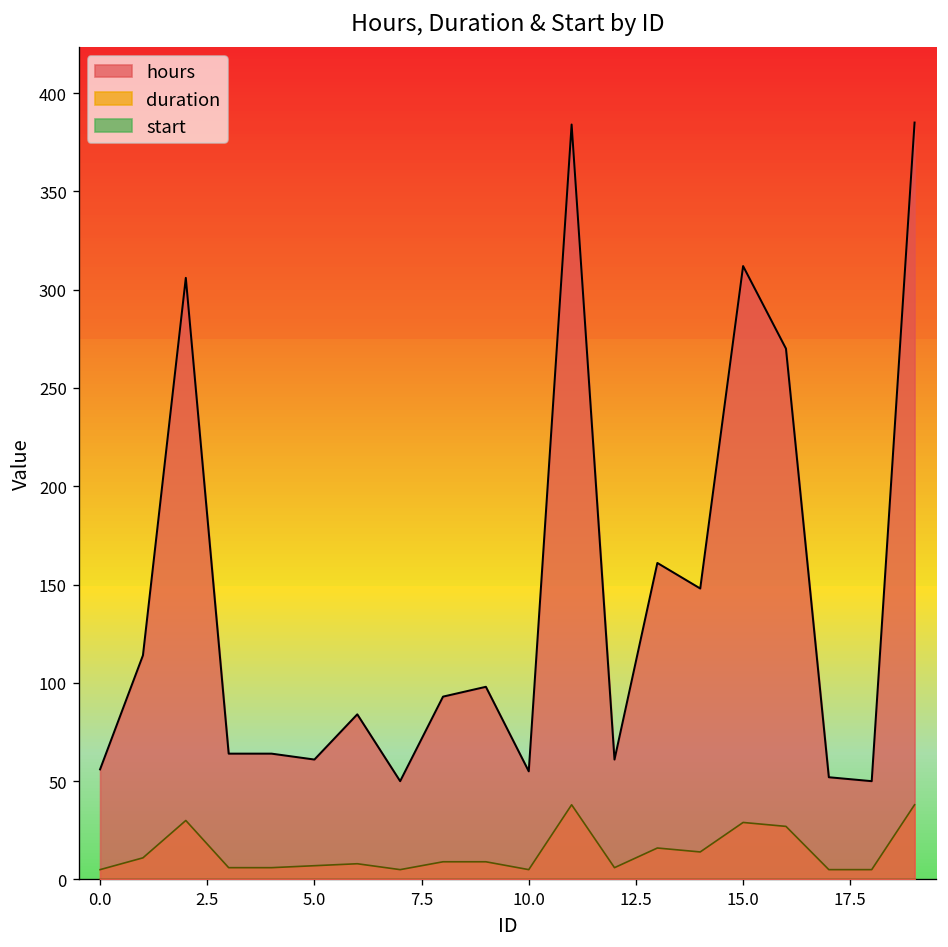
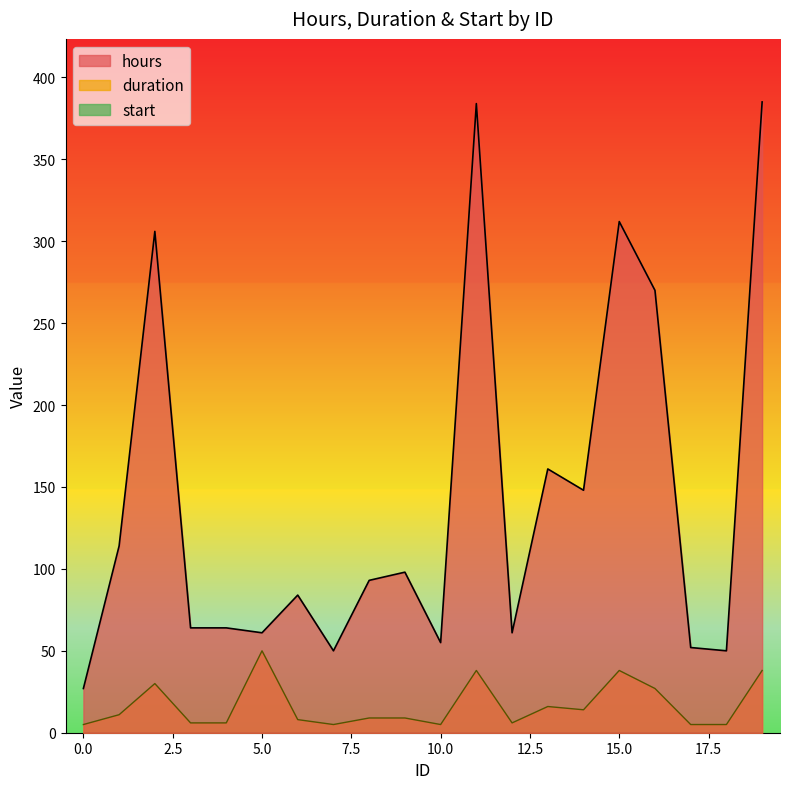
  {
    "start": {
      "0.0": 0,
      "5.0": 0,
      "10.0": 0,
      "15.0": 0
    },
    "duration": {
      "0.0": 5,
-     "5.0": 7,
+     "5.0": 50,
      "10.0": 5,
-     "15.0": 29
+     "15.0": 38
    },
    "hours": {
-     "0.0": 56,
+     "0.0": 27,
      "5.0": 61,
      "10.0": 55,
      "15.0": 312
    }
  }
